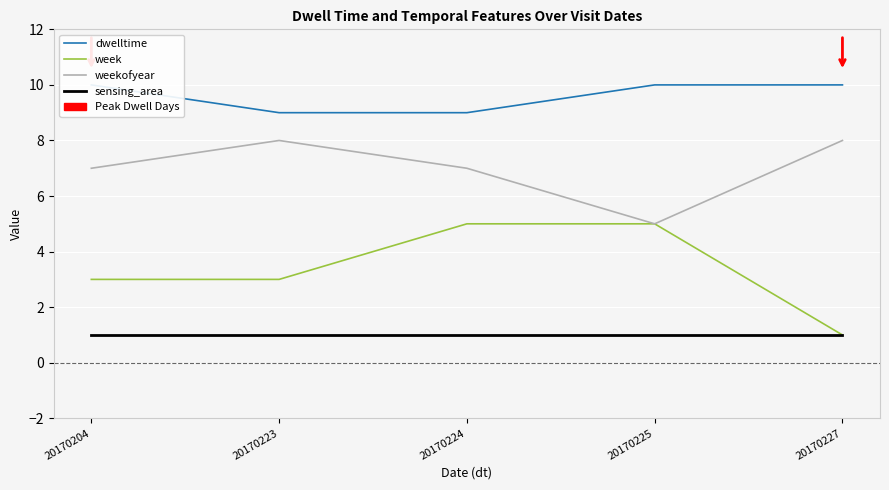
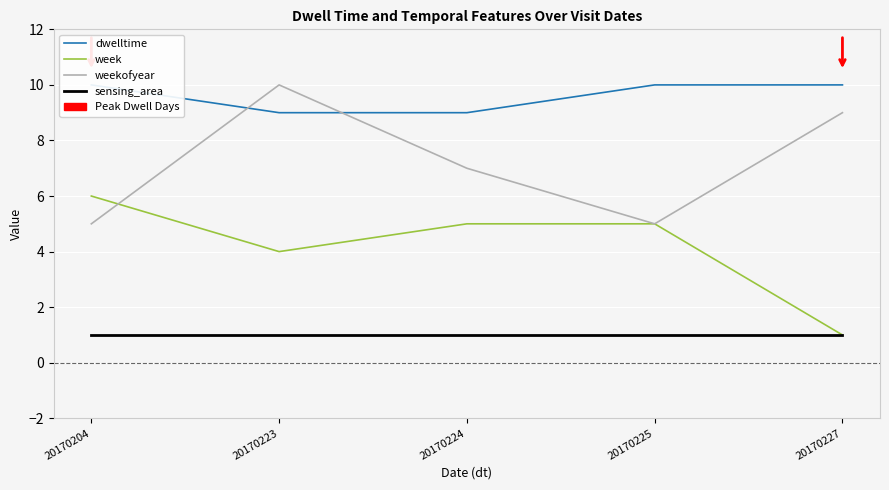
  {
    "dwelltime": {
      "20170223": 9,
      "20170224": 9,
      "20170225": 10,
      "20170227": 10
    },
    "week": {
-     "20170204": 3,
-     "20170223": 3,
+     "20170204": 6,
+     "20170223": 4,
      "20170224": 5
    },
    "weekofyear": {
-     "20170204": 7,
-     "20170223": 8,
+     "20170204": 5,
+     "20170223": 10,
      "20170224": 7,
-     "20170227": 8
+     "20170227": 9
    },
    "sensing_area": {
      "20170204": 1,
      "20170223": 1,
      "20170224": 1,
      "20170225": 1
    }
  }
